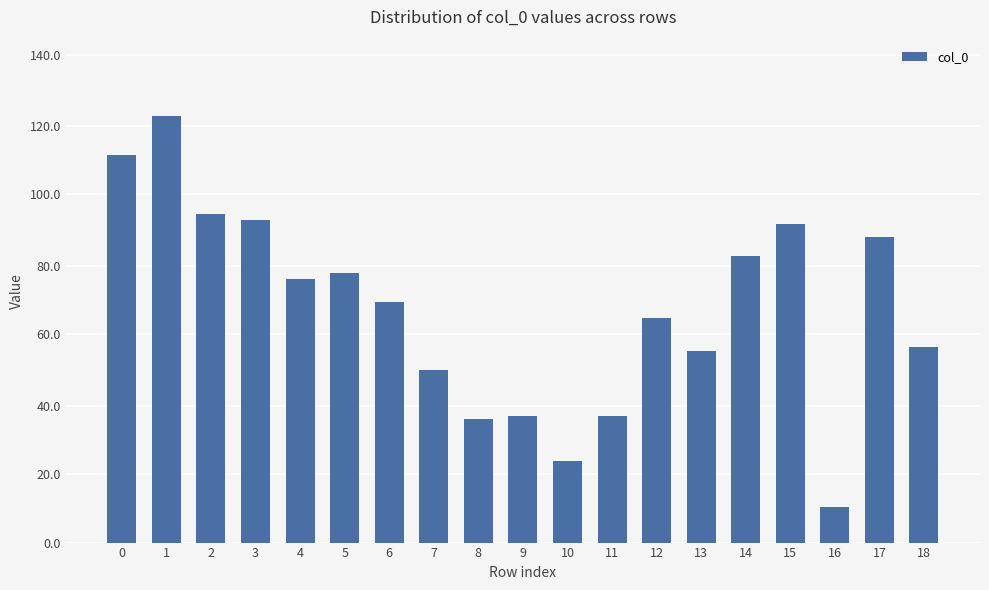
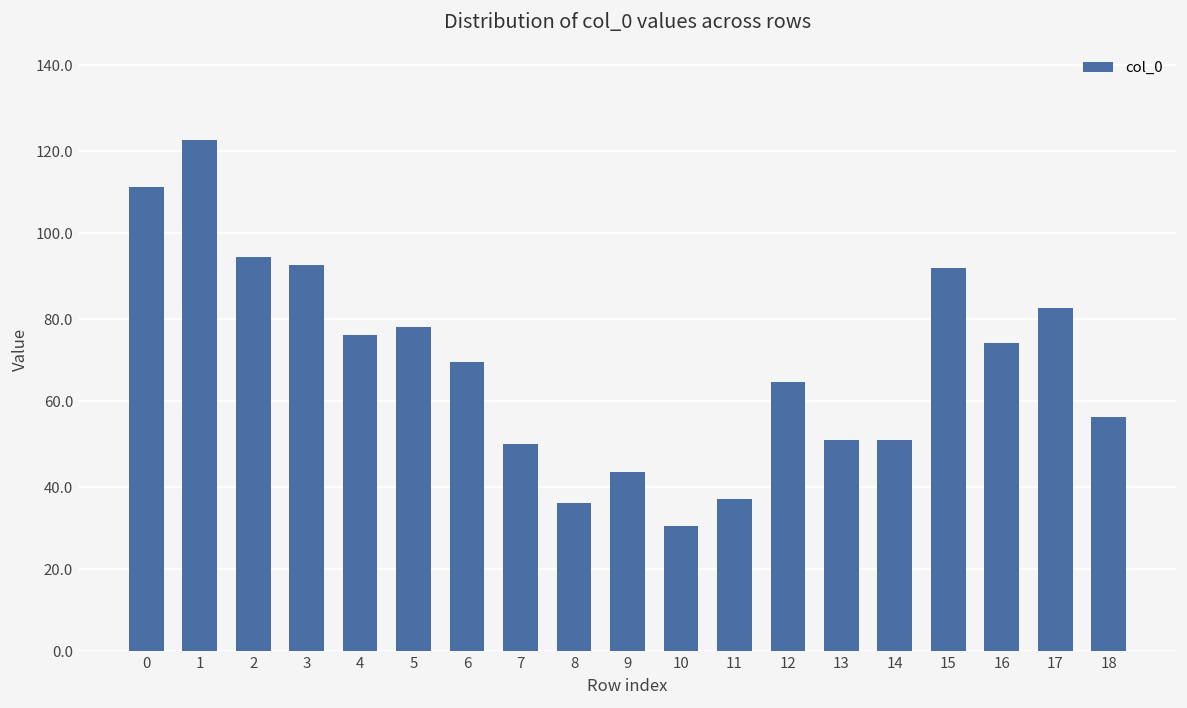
  {
    "0": 111,
    "1": 122,
    "2": 94,
    "3": 92,
    "4": 76,
    "5": 77,
    "6": 69,
    "7": 49,
    "8": 35,
-   "9": 36,
-   "10": 23,
+   "9": 43,
+   "10": 30,
    "11": 36,
    "12": 64,
-   "13": 55,
-   "14": 82,
+   "13": 50,
+   "14": 50,
    "15": 91,
-   "16": 10,
-   "17": 88,
+   "16": 74,
+   "17": 82,
    "18": 56
  }
